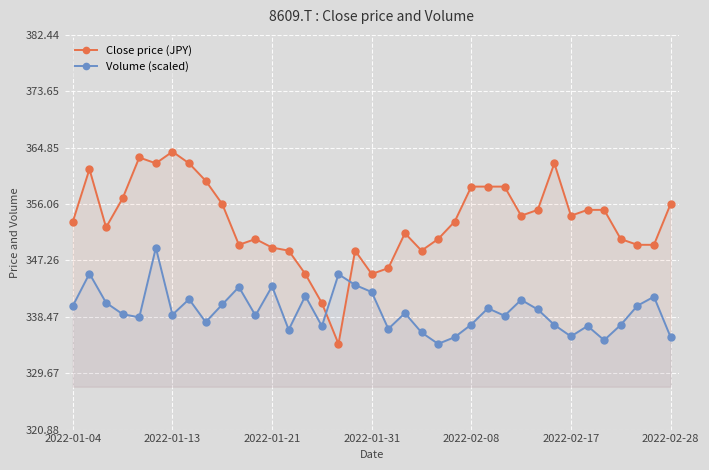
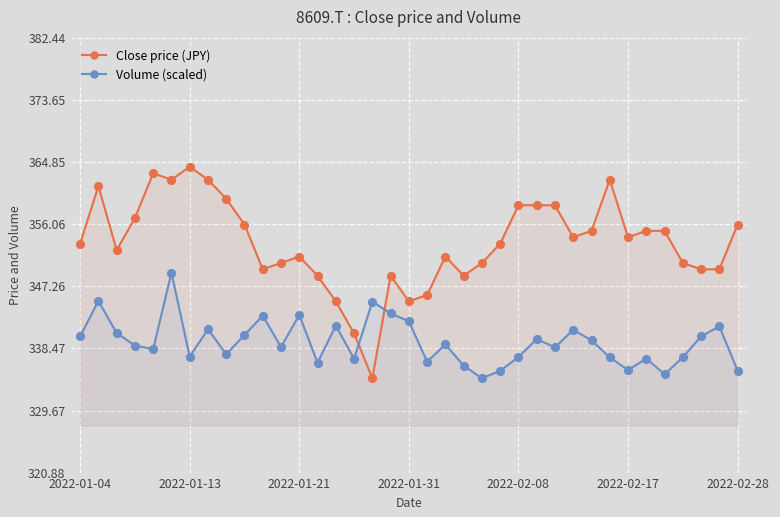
  {
    "Close price (JPY)": {
      "2022-01-04": 353,
      "2022-01-13": 364,
-     "2022-01-21": 349,
+     "2022-01-21": 352,
      "2022-01-31": 345,
      "2022-02-08": 359,
      "2022-02-17": 354,
      "2022-02-28": 356
    },
    "Volume (scaled)": {
      "2022-01-04": 340,
-     "2022-01-13": 339,
+     "2022-01-13": 337,
      "2022-01-21": 343,
      "2022-01-31": 342,
      "2022-02-08": 337,
      "2022-02-17": 335,
      "2022-02-28": 335
    }
  }
